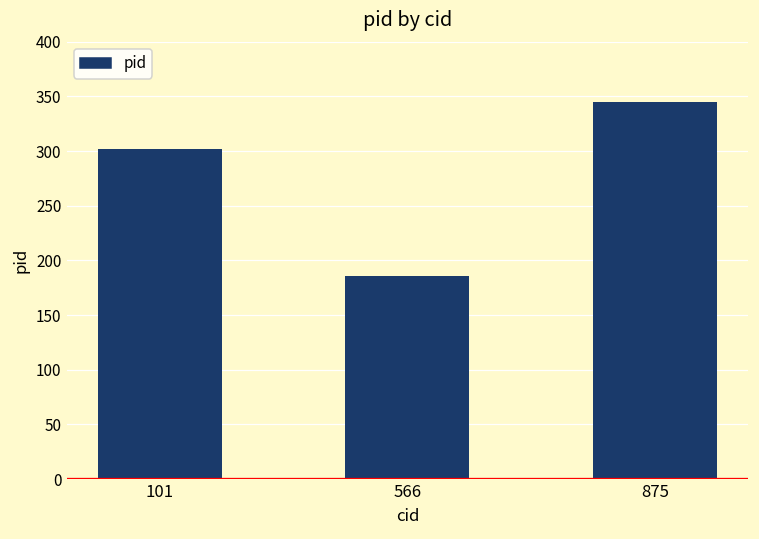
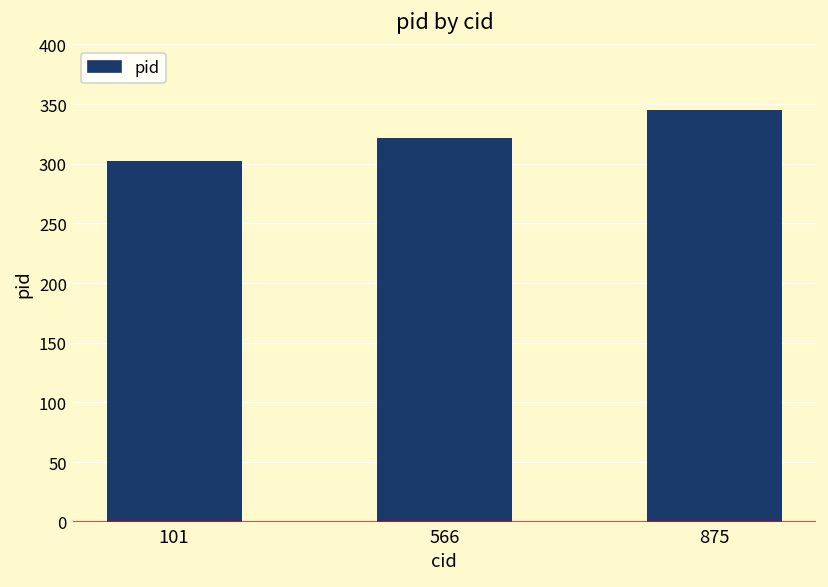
  {
    "101": 300,
-   "566": 190,
+   "566": 320,
    "875": 350
  }
